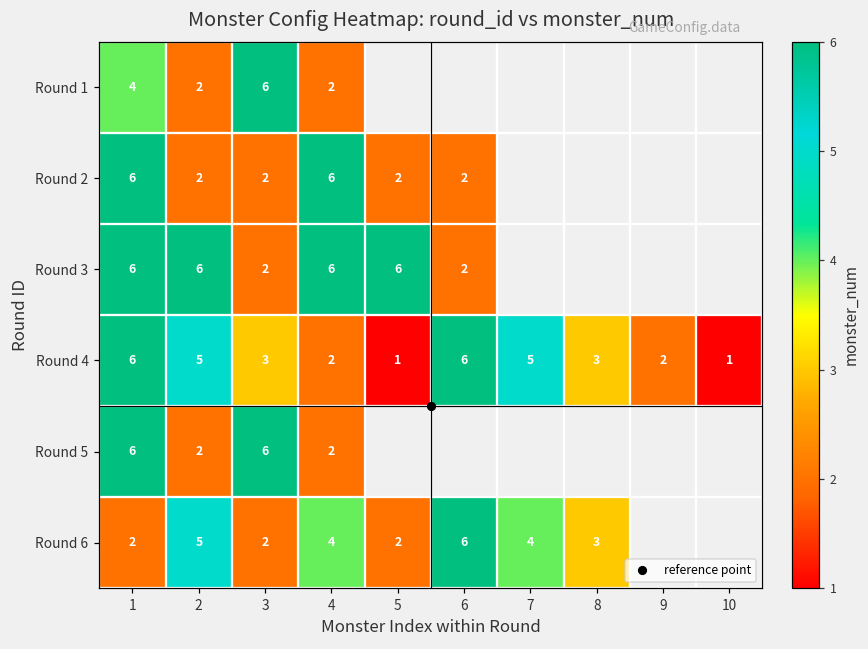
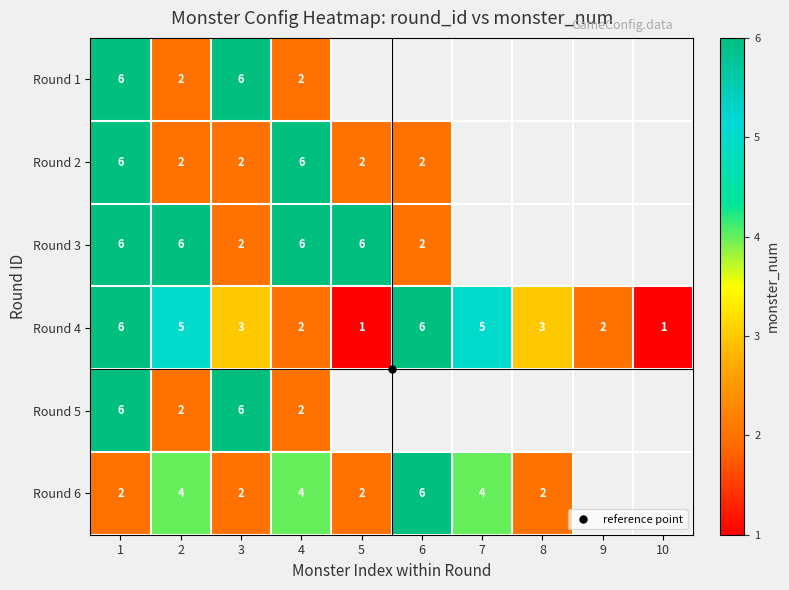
  {
    "Round 1": {
-     "1": 4
+     "1": 6
    },
    "Round 6": {
-     "2": 5,
-     "8": 3
+     "2": 4,
+     "8": 2
    }
  }
